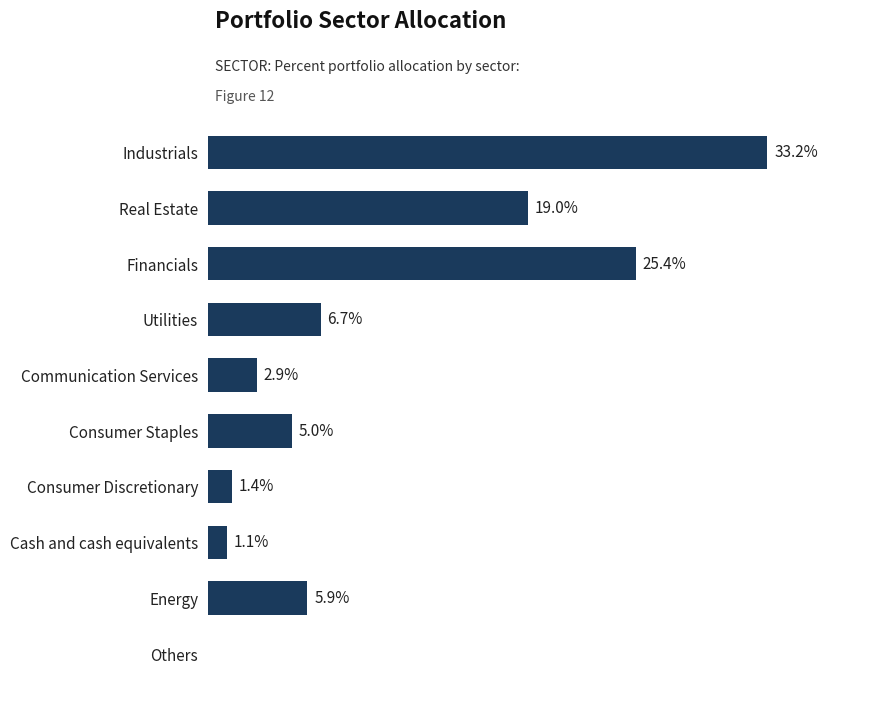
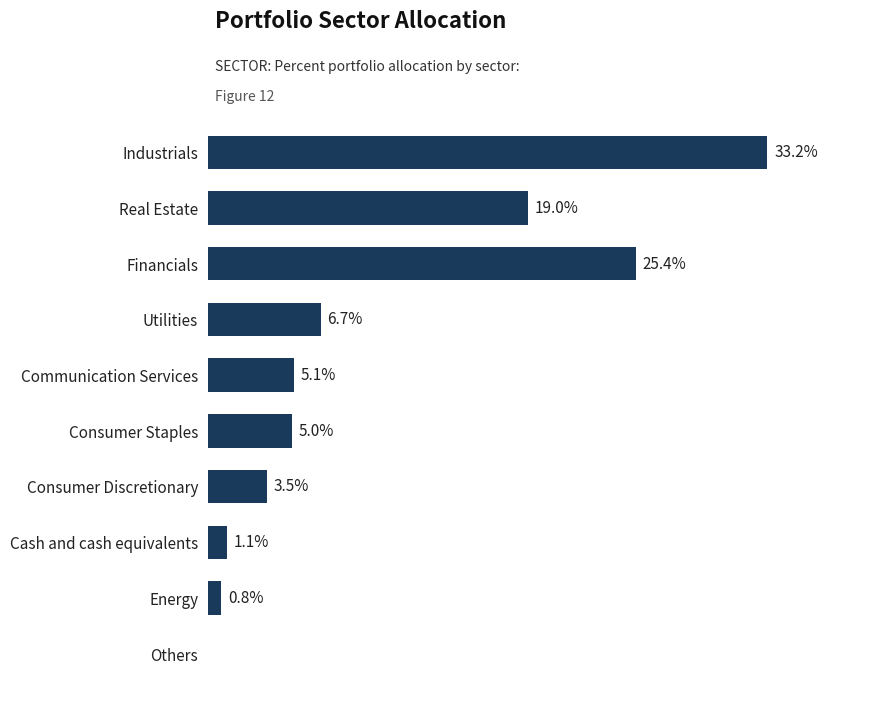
  {
    "Industrials": "33.2%",
    "Real Estate": "19.0%",
    "Financials": "25.4%",
    "Utilities": "6.7%",
-   "Communication Services": "2.9%",
+   "Communication Services": "5.1%",
    "Consumer Staples": "5.0%",
-   "Consumer Discretionary": "1.4%",
+   "Consumer Discretionary": "3.5%",
    "Cash and cash equivalents": "1.1%",
-   "Energy": "5.9%"
+   "Energy": "0.8%"
  }
